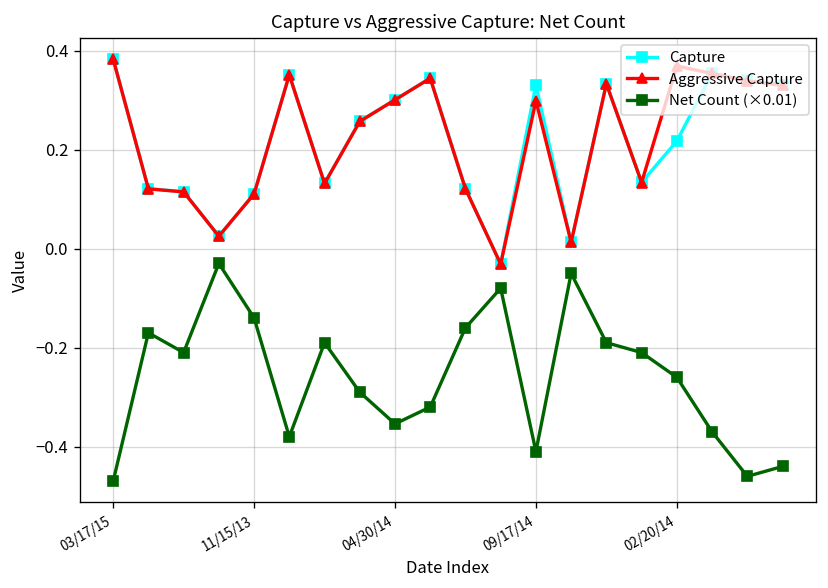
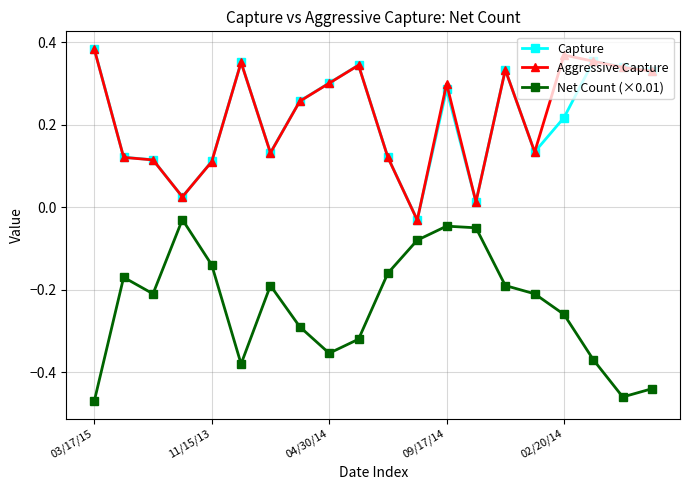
  {
    "Capture": {
-     "09/17/14": 0.33,
+     "09/17/14": 0.29,
      "02/20/14": 0.22
    },
    "Aggressive Capture": {
      "09/17/14": 0.30
    },
    "Net Count (×0.01)": {
      "03/17/15": -0.47,
      "11/15/13": -0.14,
      "04/30/14": -0.35,
-     "09/17/14": -0.41,
+     "09/17/14": -0.05,
      "02/20/14": -0.26
    }
  }
